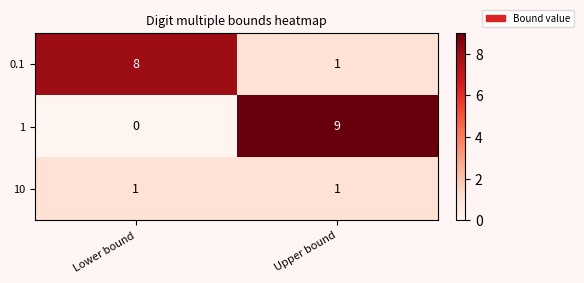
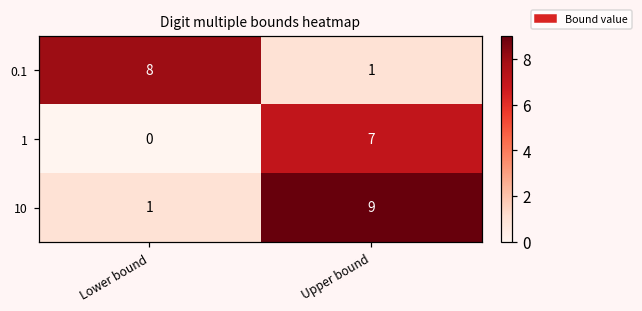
  {
    "0.1": {
      "Lower bound": 8,
      "Upper bound": 1
    },
    "1": {
      "Lower bound": 0,
-     "Upper bound": 9
+     "Upper bound": 7
    },
    "10": {
      "Lower bound": 1,
-     "Upper bound": 1
+     "Upper bound": 9
    }
  }
